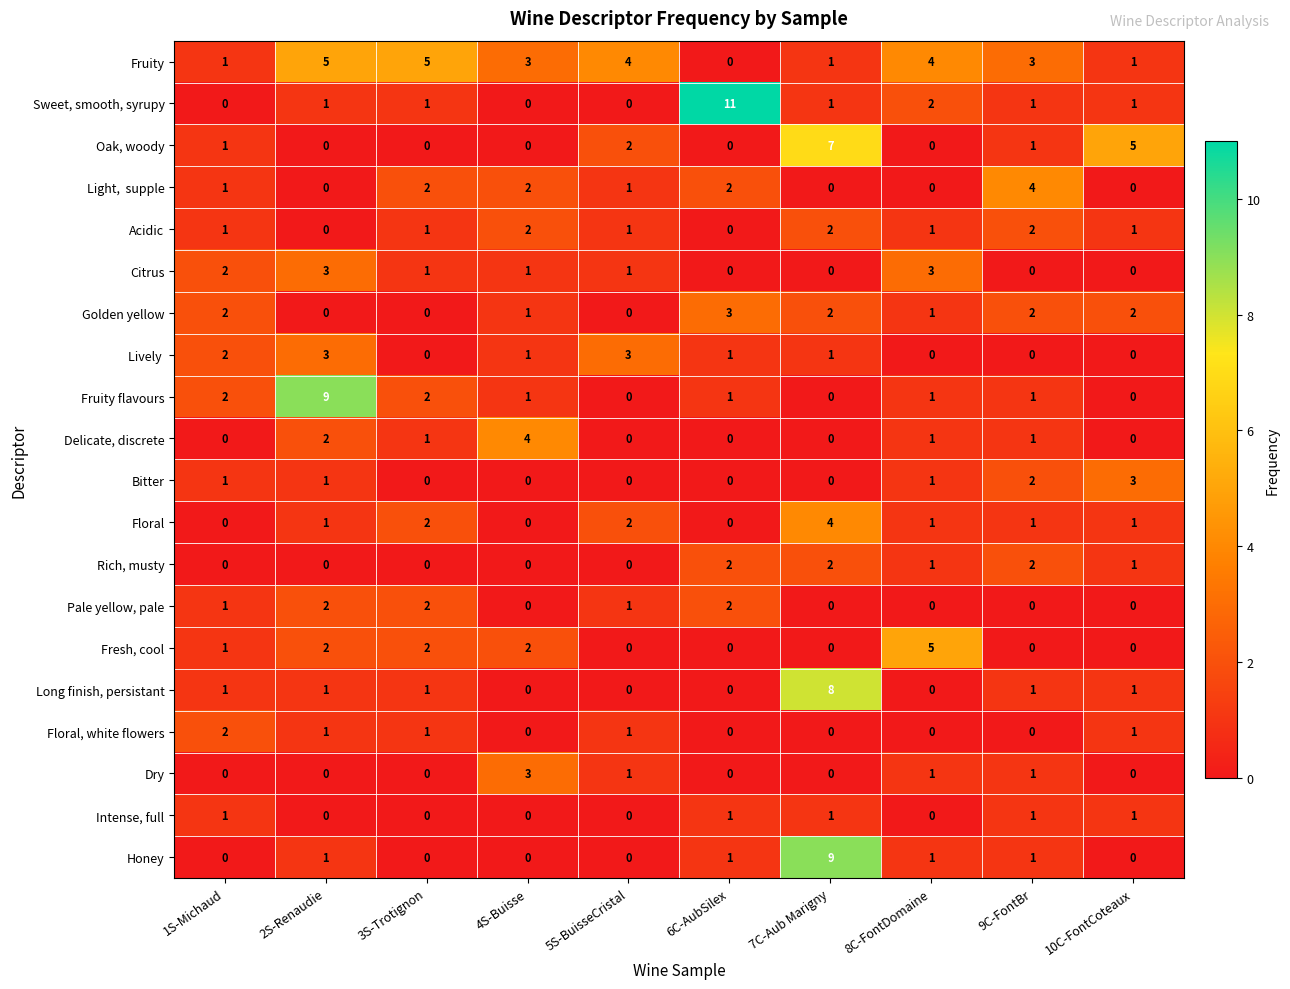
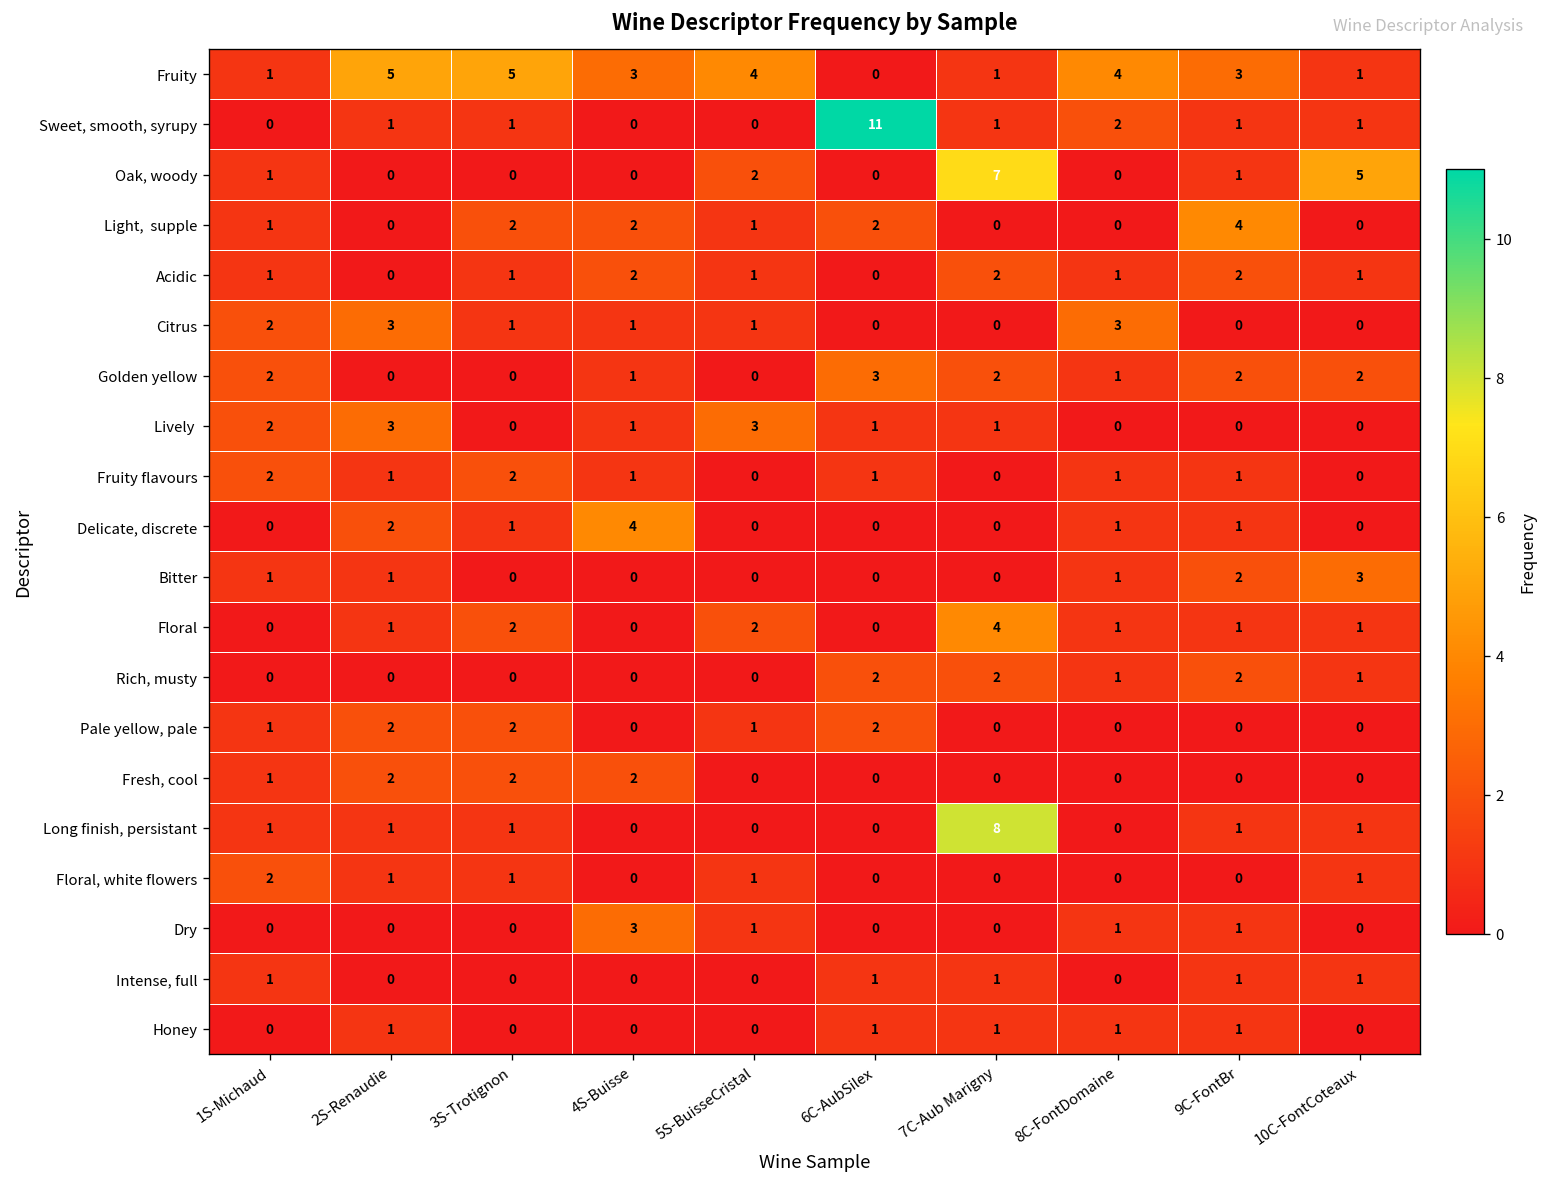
  {
    "Fruity": {
      "1S-Michaud": 1,
      "2S-Renaudie": 5,
      "3S-Trotignon": 5,
      "4S-Buisse": 3,
      "5S-BuisseCristal": 4,
      "6C-AubSilex": 0,
      "7C-Aub Marigny": 1,
      "8C-FontDomaine": 4,
      "9C-FontBr": 3,
      "10C-FontCoteaux": 1
    },
    "Sweet, smooth, syrupy": {
      "1S-Michaud": 0,
      "2S-Renaudie": 1,
      "3S-Trotignon": 1,
      "4S-Buisse": 0,
      "5S-BuisseCristal": 0,
      "6C-AubSilex": 11,
      "7C-Aub Marigny": 1,
      "8C-FontDomaine": 2,
      "9C-FontBr": 1,
      "10C-FontCoteaux": 1
    },
    "Oak, woody": {
      "1S-Michaud": 1,
      "2S-Renaudie": 0,
      "3S-Trotignon": 0,
      "4S-Buisse": 0,
      "5S-BuisseCristal": 2,
      "6C-AubSilex": 0,
      "7C-Aub Marigny": 7,
      "8C-FontDomaine": 0,
      "9C-FontBr": 1,
      "10C-FontCoteaux": 5
    },
    "Light, supple": {
      "1S-Michaud": 1,
      "2S-Renaudie": 0,
      "3S-Trotignon": 2,
      "4S-Buisse": 2,
      "5S-BuisseCristal": 1,
      "6C-AubSilex": 2,
      "7C-Aub Marigny": 0,
      "8C-FontDomaine": 0,
      "9C-FontBr": 4,
      "10C-FontCoteaux": 0
    },
    "Acidic": {
      "1S-Michaud": 1,
      "2S-Renaudie": 0,
      "3S-Trotignon": 1,
      "4S-Buisse": 2,
      "5S-BuisseCristal": 1,
      "6C-AubSilex": 0,
      "7C-Aub Marigny": 2,
      "8C-FontDomaine": 1,
      "9C-FontBr": 2,
      "10C-FontCoteaux": 1
    },
    "Citrus": {
      "1S-Michaud": 2,
      "2S-Renaudie": 3,
      "3S-Trotignon": 1,
      "4S-Buisse": 1,
      "5S-BuisseCristal": 1,
      "6C-AubSilex": 0,
      "7C-Aub Marigny": 0,
      "8C-FontDomaine": 3,
      "9C-FontBr": 0,
      "10C-FontCoteaux": 0
    },
    "Golden yellow": {
      "1S-Michaud": 2,
      "2S-Renaudie": 0,
      "3S-Trotignon": 0,
      "4S-Buisse": 1,
      "5S-BuisseCristal": 0,
      "6C-AubSilex": 3,
      "7C-Aub Marigny": 2,
      "8C-FontDomaine": 1,
      "9C-FontBr": 2,
      "10C-FontCoteaux": 2
    },
    "Lively": {
      "1S-Michaud": 2,
      "2S-Renaudie": 3,
      "3S-Trotignon": 0,
      "4S-Buisse": 1,
      "5S-BuisseCristal": 3,
      "6C-AubSilex": 1,
      "7C-Aub Marigny": 1,
      "8C-FontDomaine": 0,
      "9C-FontBr": 0,
      "10C-FontCoteaux": 0
    },
    "Fruity flavours": {
      "1S-Michaud": 2,
-     "2S-Renaudie": 9,
+     "2S-Renaudie": 1,
      "3S-Trotignon": 2,
      "4S-Buisse": 1,
      "5S-BuisseCristal": 0,
      "6C-AubSilex": 1,
      "7C-Aub Marigny": 0,
      "8C-FontDomaine": 1,
      "9C-FontBr": 1,
      "10C-FontCoteaux": 0
    },
    "Delicate, discrete": {
      "1S-Michaud": 0,
      "2S-Renaudie": 2,
      "3S-Trotignon": 1,
      "4S-Buisse": 4,
      "5S-BuisseCristal": 0,
      "6C-AubSilex": 0,
      "7C-Aub Marigny": 0,
      "8C-FontDomaine": 1,
      "9C-FontBr": 1,
      "10C-FontCoteaux": 0
    },
    "Bitter": {
      "1S-Michaud": 1,
      "2S-Renaudie": 1,
      "3S-Trotignon": 0,
      "4S-Buisse": 0,
      "5S-BuisseCristal": 0,
      "6C-AubSilex": 0,
      "7C-Aub Marigny": 0,
      "8C-FontDomaine": 1,
      "9C-FontBr": 2,
      "10C-FontCoteaux": 3
    },
    "Floral": {
      "1S-Michaud": 0,
      "2S-Renaudie": 1,
      "3S-Trotignon": 2,
      "4S-Buisse": 0,
      "5S-BuisseCristal": 2,
      "6C-AubSilex": 0,
      "7C-Aub Marigny": 4,
      "8C-FontDomaine": 1,
      "9C-FontBr": 1,
      "10C-FontCoteaux": 1
    },
    "Rich, musty": {
      "1S-Michaud": 0,
      "2S-Renaudie": 0,
      "3S-Trotignon": 0,
      "4S-Buisse": 0,
      "5S-BuisseCristal": 0,
      "6C-AubSilex": 2,
      "7C-Aub Marigny": 2,
      "8C-FontDomaine": 1,
      "9C-FontBr": 2,
      "10C-FontCoteaux": 1
    },
    "Pale yellow, pale": {
      "1S-Michaud": 1,
      "2S-Renaudie": 2,
      "3S-Trotignon": 2,
      "4S-Buisse": 0,
      "5S-BuisseCristal": 1,
      "6C-AubSilex": 2,
      "7C-Aub Marigny": 0,
      "8C-FontDomaine": 0,
      "9C-FontBr": 0,
      "10C-FontCoteaux": 0
    },
    "Fresh, cool": {
      "1S-Michaud": 1,
      "2S-Renaudie": 2,
      "3S-Trotignon": 2,
      "4S-Buisse": 2,
      "5S-BuisseCristal": 0,
      "6C-AubSilex": 0,
      "7C-Aub Marigny": 0,
-     "8C-FontDomaine": 5,
+     "8C-FontDomaine": 0,
      "9C-FontBr": 0,
      "10C-FontCoteaux": 0
    },
    "Long finish, persistant": {
      "1S-Michaud": 1,
      "2S-Renaudie": 1,
      "3S-Trotignon": 1,
      "4S-Buisse": 0,
      "5S-BuisseCristal": 0,
      "6C-AubSilex": 0,
      "7C-Aub Marigny": 8,
      "8C-FontDomaine": 0,
      "9C-FontBr": 1,
      "10C-FontCoteaux": 1
    },
    "Floral, white flowers": {
      "1S-Michaud": 2,
      "2S-Renaudie": 1,
      "3S-Trotignon": 1,
      "4S-Buisse": 0,
      "5S-BuisseCristal": 1,
      "6C-AubSilex": 0,
      "7C-Aub Marigny": 0,
      "8C-FontDomaine": 0,
      "9C-FontBr": 0,
      "10C-FontCoteaux": 1
    },
    "Dry": {
      "1S-Michaud": 0,
      "2S-Renaudie": 0,
      "3S-Trotignon": 0,
      "4S-Buisse": 3,
      "5S-BuisseCristal": 1,
      "6C-AubSilex": 0,
      "7C-Aub Marigny": 0,
      "8C-FontDomaine": 1,
      "9C-FontBr": 1,
      "10C-FontCoteaux": 0
    },
    "Intense, full": {
      "1S-Michaud": 1,
      "2S-Renaudie": 0,
      "3S-Trotignon": 0,
      "4S-Buisse": 0,
      "5S-BuisseCristal": 0,
      "6C-AubSilex": 1,
      "7C-Aub Marigny": 1,
      "8C-FontDomaine": 0,
      "9C-FontBr": 1,
      "10C-FontCoteaux": 1
    },
    "Honey": {
      "1S-Michaud": 0,
      "2S-Renaudie": 1,
      "3S-Trotignon": 0,
      "4S-Buisse": 0,
      "5S-BuisseCristal": 0,
      "6C-AubSilex": 1,
-     "7C-Aub Marigny": 9,
+     "7C-Aub Marigny": 1,
      "8C-FontDomaine": 1,
      "9C-FontBr": 1,
      "10C-FontCoteaux": 0
    }
  }
